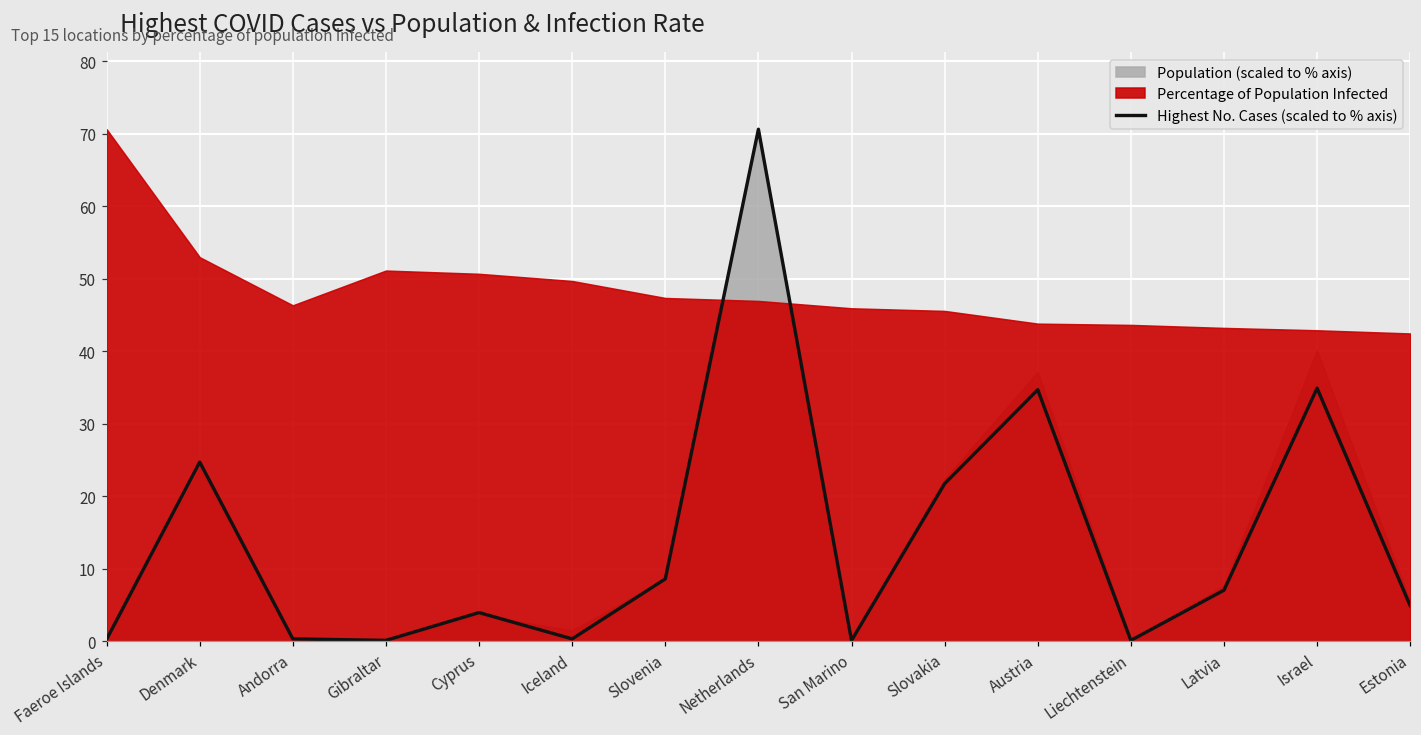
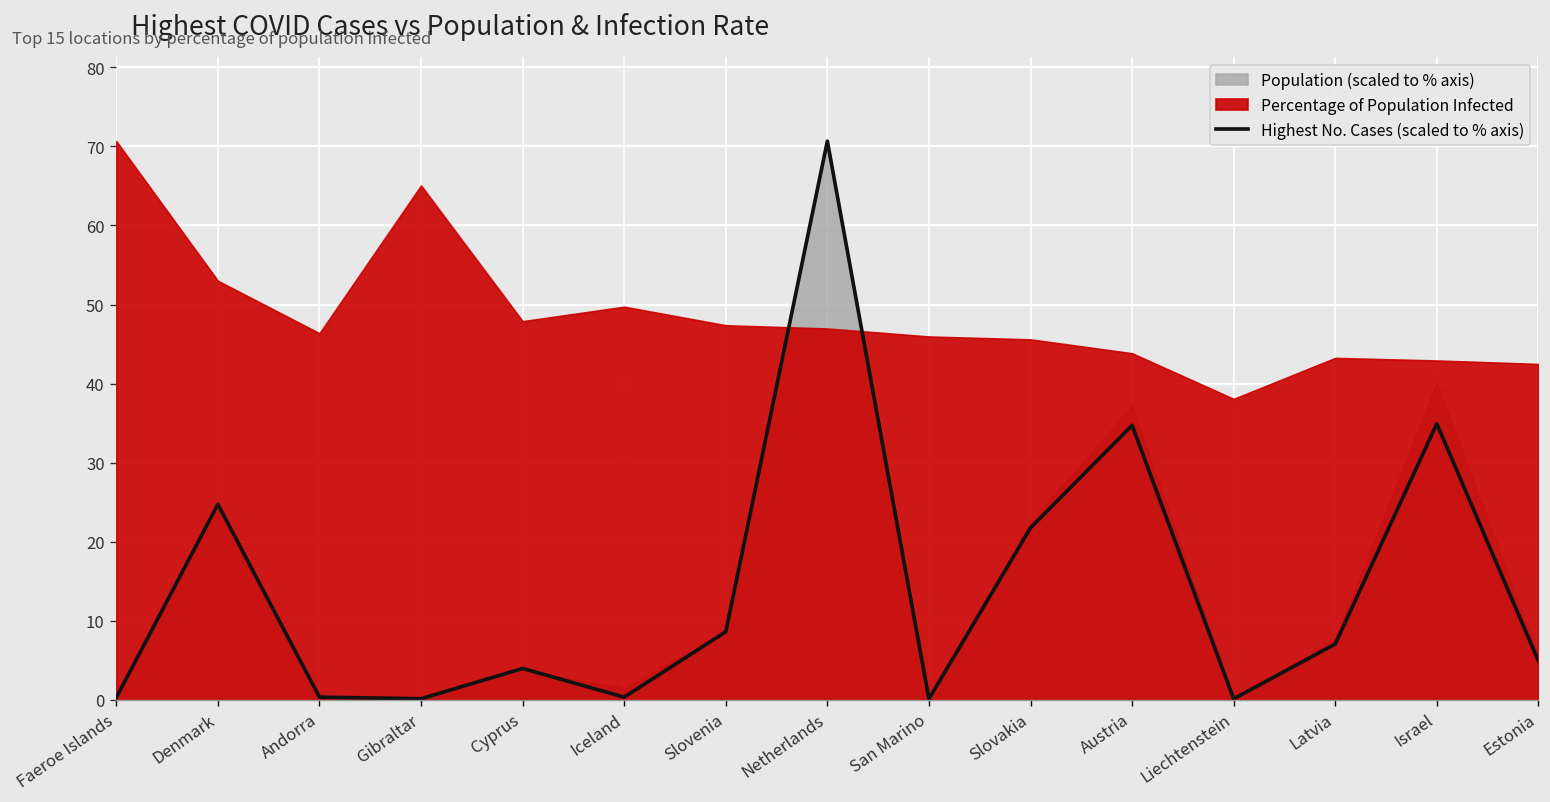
  {
    "Highest No. Cases (scaled to % axis)": {
      "Denmark": 25,
      "Iceland": 0,
      "Slovakia": 22,
      "Austria": 35,
      "Latvia": 7,
      "Israel": 35,
      "Estonia": 5
    },
    "Population (scaled to % axis)": {
      "Denmark": 24,
      "Iceland": 2,
      "Slovakia": 22,
      "Austria": 37,
      "Latvia": 8,
      "Israel": 40,
      "Estonia": 5
    },
    "Percentage of Population Infected": {
      "Faeroe Islands": 71,
      "Denmark": 53,
      "Andorra": 46,
-     "Gibraltar": 51,
-     "Cyprus": 51,
+     "Gibraltar": 65,
+     "Cyprus": 48,
      "Iceland": 50,
      "Slovenia": 47,
      "Netherlands": 47,
      "San Marino": 46,
      "Slovakia": 46,
      "Austria": 44,
-     "Liechtenstein": 44,
+     "Liechtenstein": 38,
      "Latvia": 43,
      "Israel": 43,
      "Estonia": 42
    }
  }
